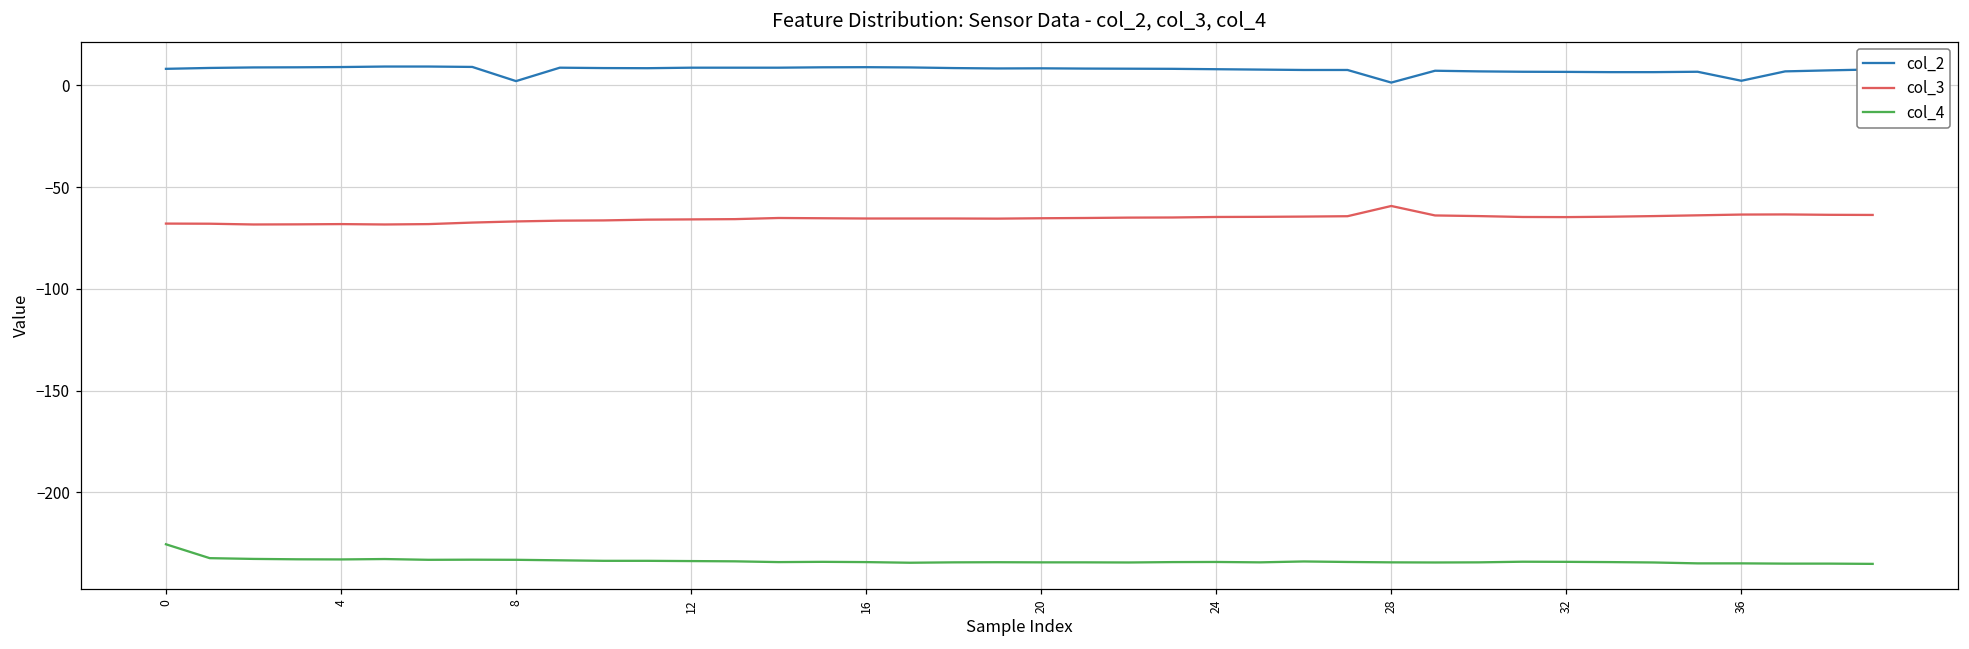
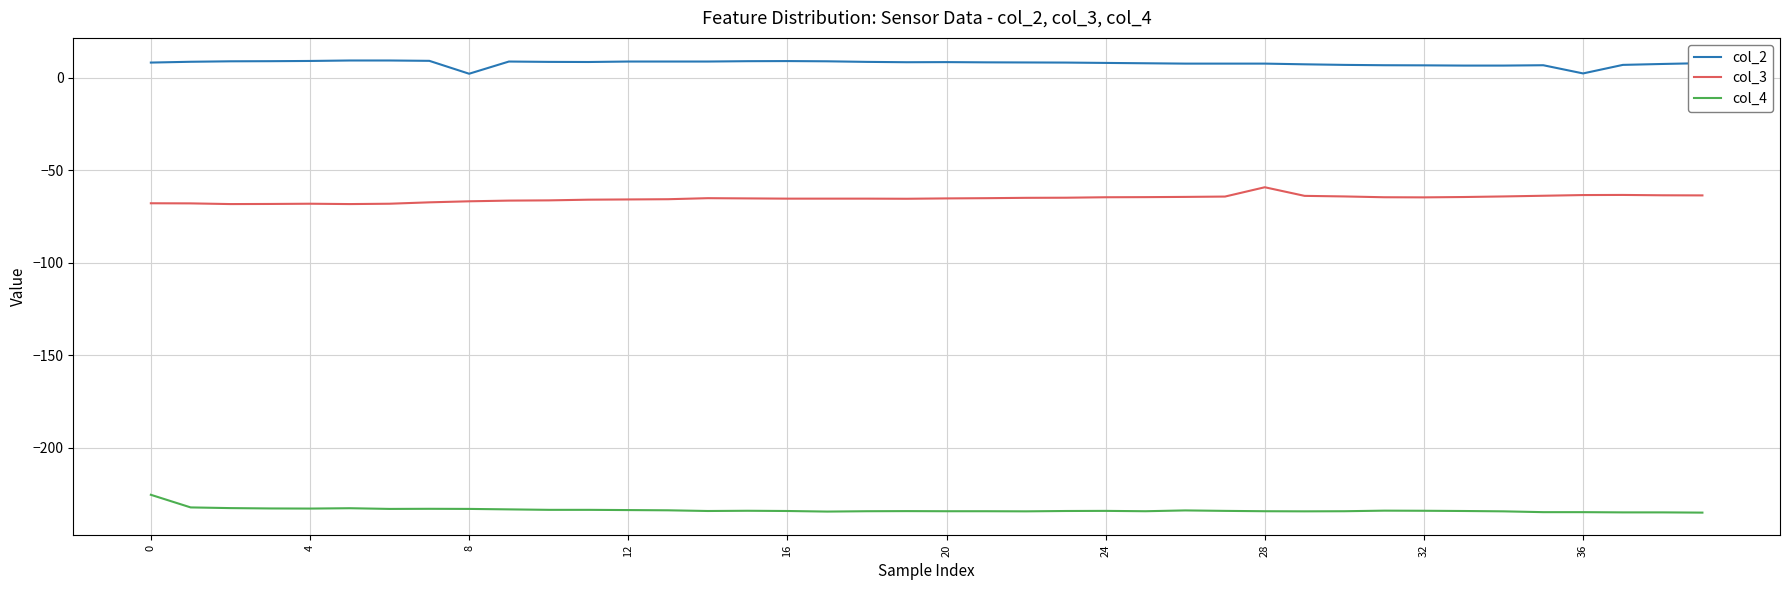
  {
    "col_2": {
      "0": 8,
      "4": 9,
      "8": 2,
      "12": 9,
      "16": 9,
      "20": 8,
      "24": 8,
-     "28": 1,
+     "28": 8,
      "32": 7,
      "36": 2
    },
    "col_3": {
      "0": -68,
      "4": -68,
      "8": -67,
      "12": -66,
      "16": -65,
      "20": -65,
      "24": -65,
      "28": -59,
      "32": -65,
      "36": -64
    },
    "col_4": {
      "0": -226,
      "4": -233,
      "8": -233,
      "12": -234,
      "16": -234,
      "20": -234,
      "24": -234,
      "28": -234,
      "32": -234,
      "36": -235
    }
  }
